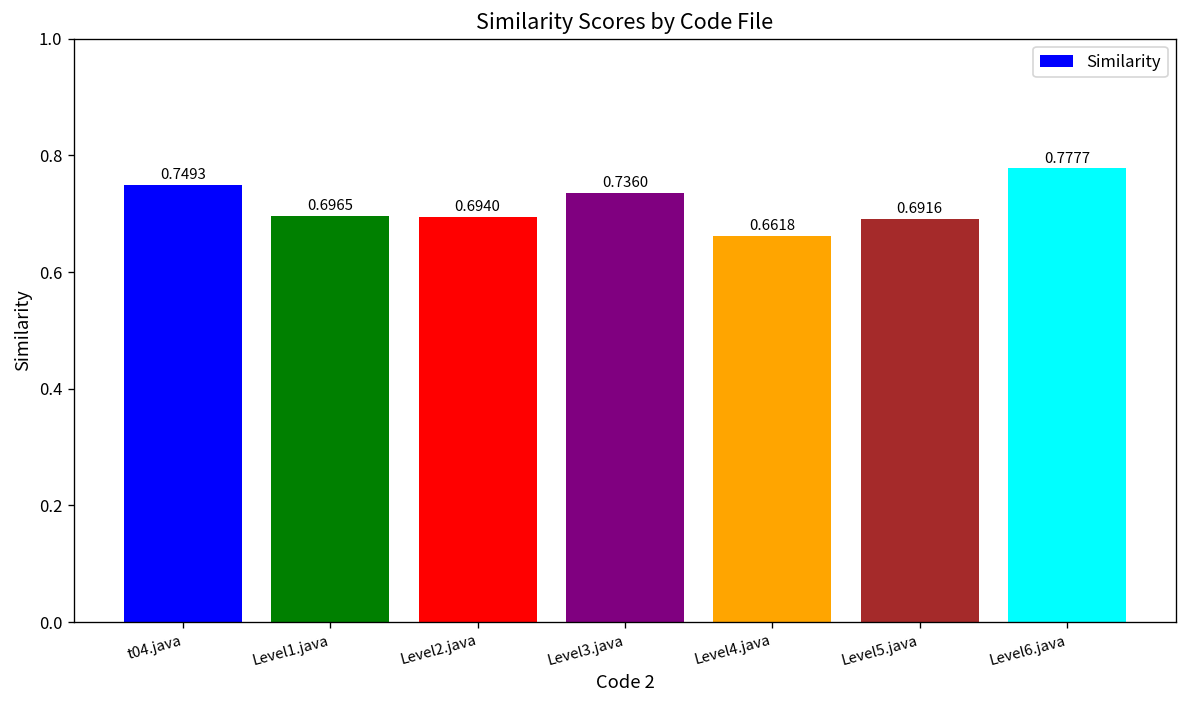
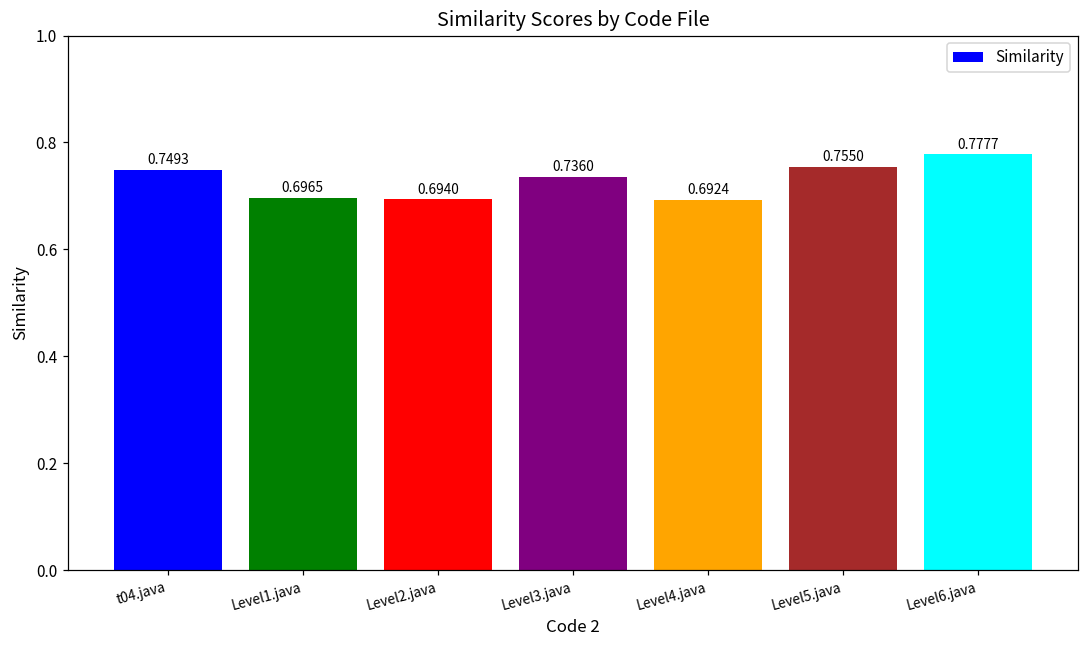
  {
    "t04.java": 0.7493,
    "Level1.java": 0.6965,
    "Level2.java": 0.6940,
    "Level3.java": 0.7360,
-   "Level4.java": 0.6618,
-   "Level5.java": 0.6916,
+   "Level4.java": 0.6924,
+   "Level5.java": 0.7550,
    "Level6.java": 0.7777
  }
